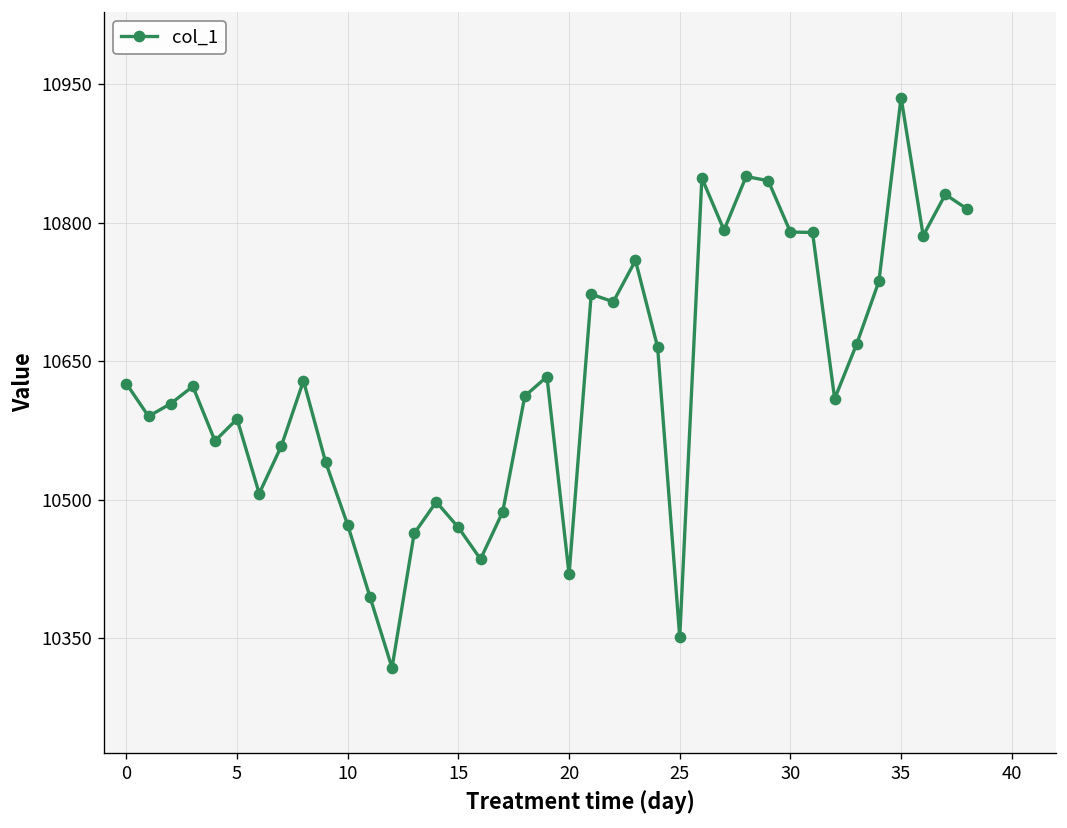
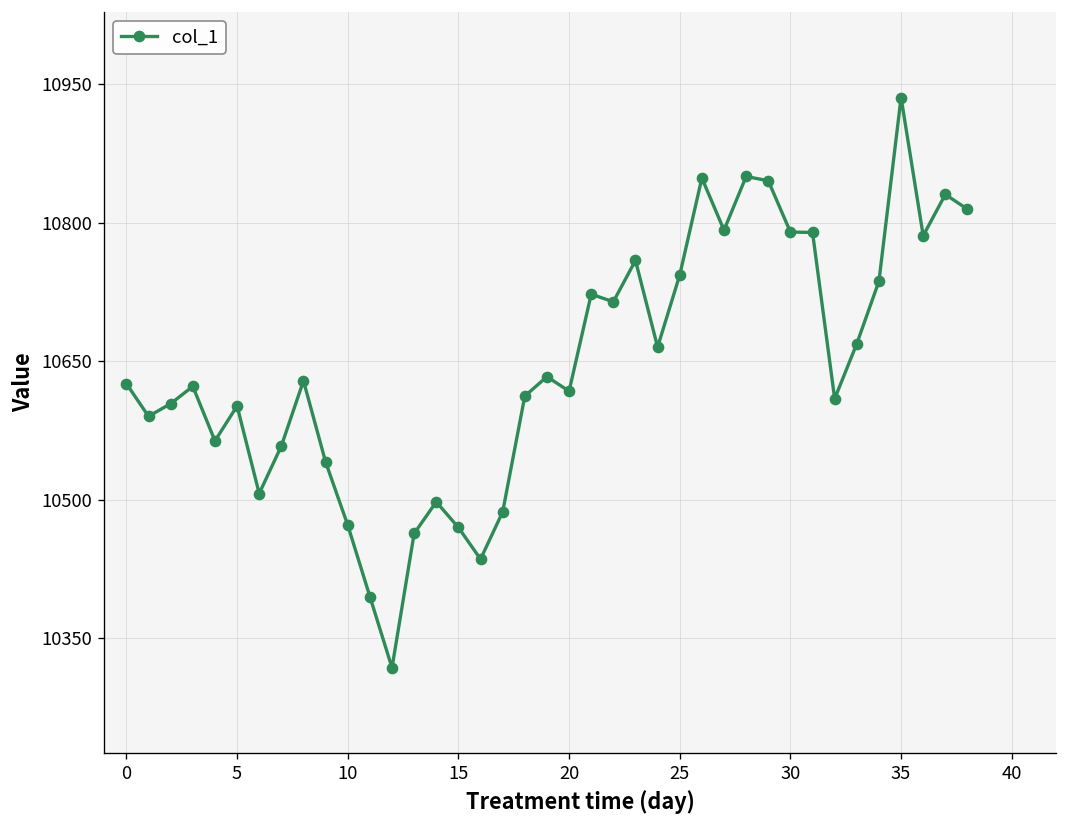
  {
    "0": 10630,
-   "5": 10590,
+   "5": 10600,
    "10": 10470,
    "15": 10470,
-   "20": 10420,
-   "25": 10350,
+   "20": 10620,
+   "25": 10740,
    "30": 10790,
    "35": 10940
  }
